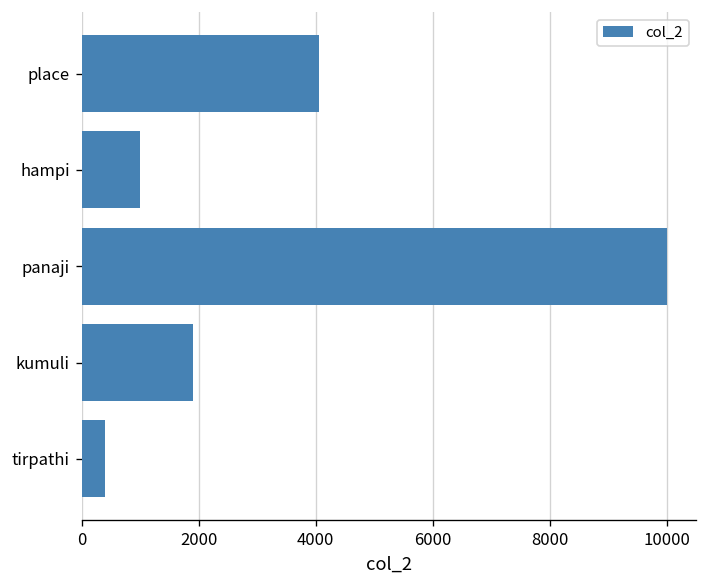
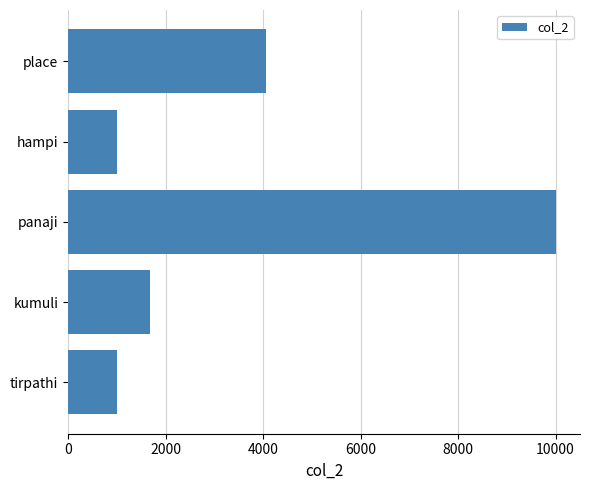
  {
    "place": 4100,
    "hampi": 1000,
    "panaji": 10000,
-   "kumuli": 1900,
-   "tirpathi": 400
+   "kumuli": 1700,
+   "tirpathi": 1000
  }
